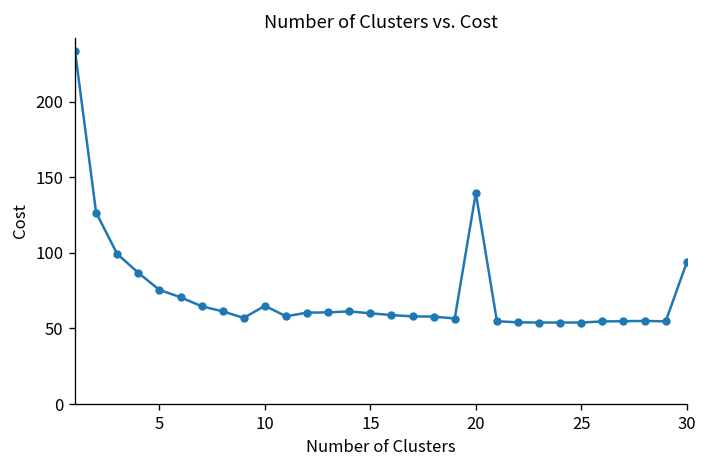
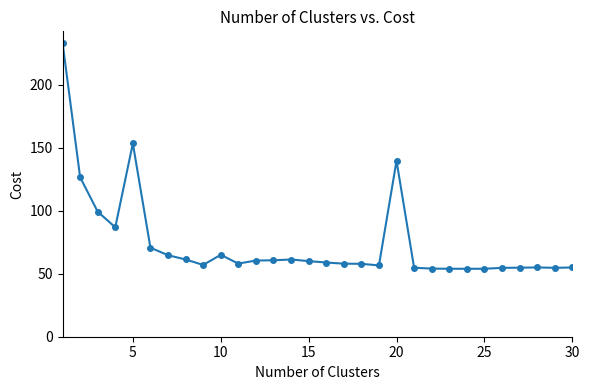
  {
-   "5": 76,
+   "5": 153,
    "10": 65,
    "15": 60,
    "20": 140,
    "25": 54,
-   "30": 94
+   "30": 55
  }
